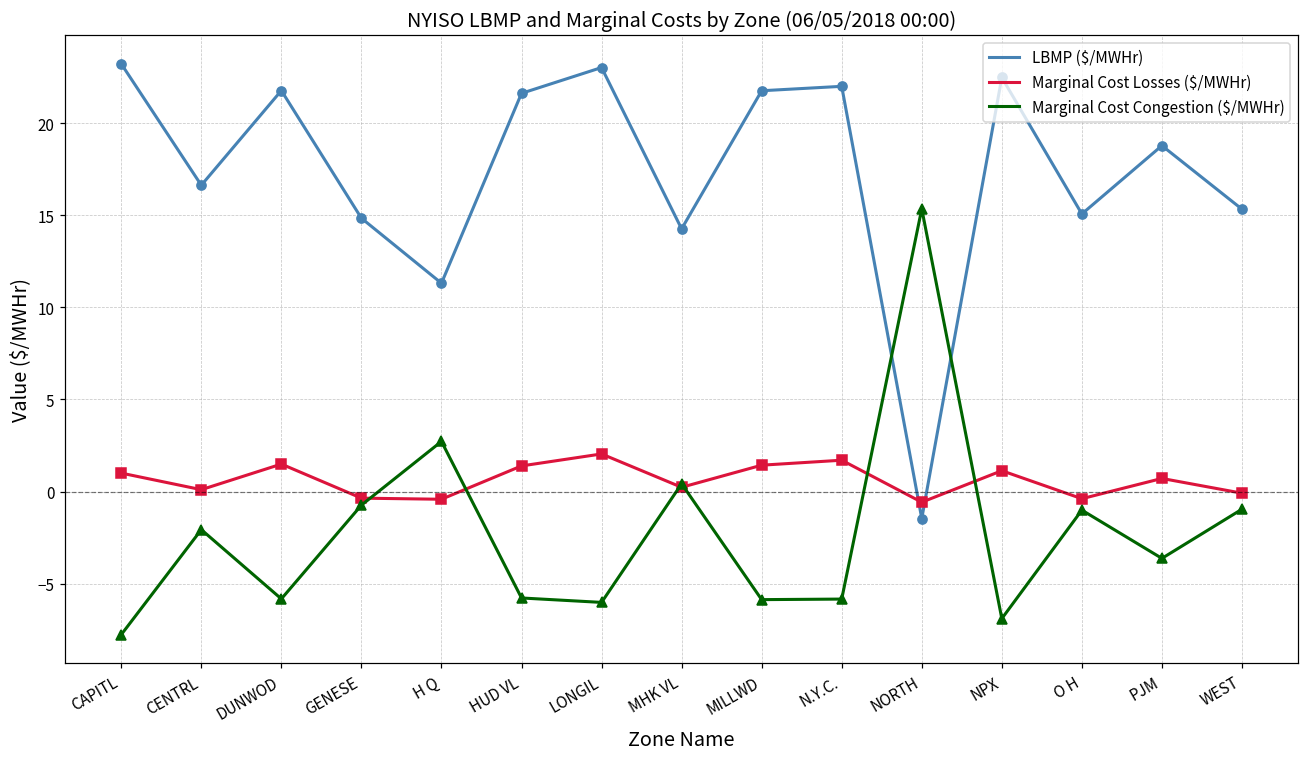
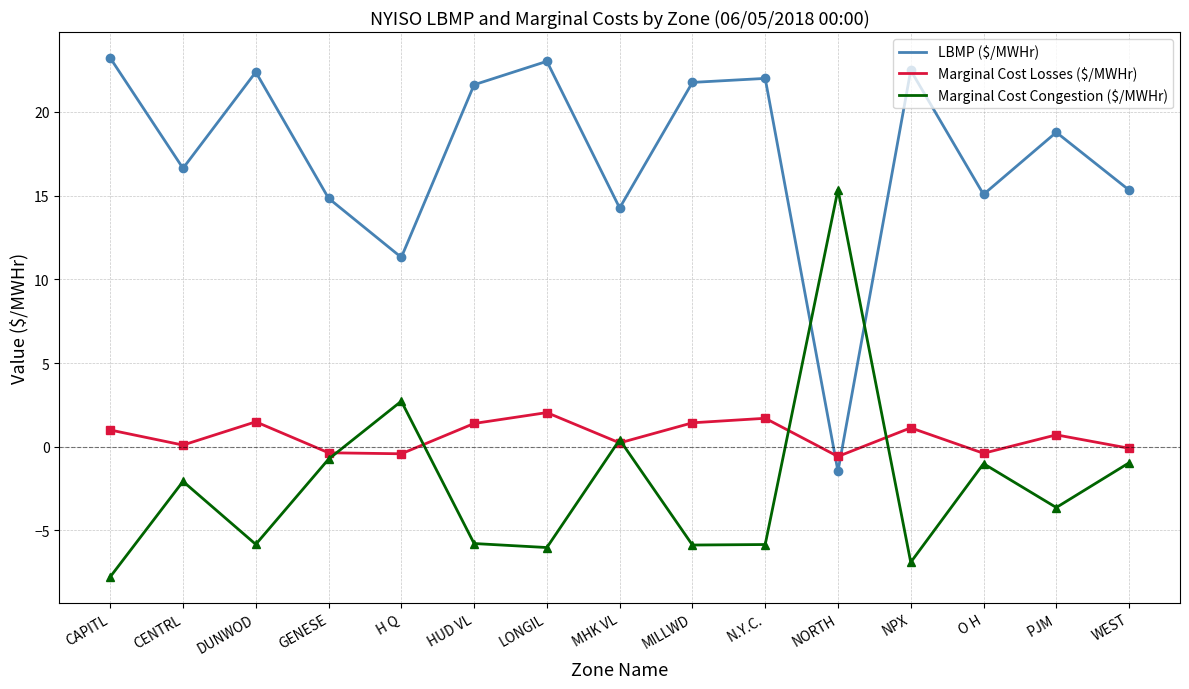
  {
    "LBMP ($/MWHr)": {
      "CAPITL": 23.2,
      "CENTRL": 16.6,
-     "DUNWOD": 21.8,
+     "DUNWOD": 22.4,
      "GENESE": 14.8,
      "H Q": 11.3,
      "HUD VL": 21.6,
      "LONGIL": 23.0,
      "MHK VL": 14.3,
      "MILLWD": 21.8,
      "N.Y.C.": 22.0,
      "NORTH": -1.5,
      "O H": 15.1,
      "PJM": 18.8,
      "WEST": 15.3
    },
    "Marginal Cost Losses ($/MWHr)": {
      "CAPITL": 1.0,
      "CENTRL": 0.1,
      "DUNWOD": 1.5,
      "GENESE": -0.4,
      "H Q": -0.4,
      "HUD VL": 1.4,
      "LONGIL": 2.0,
      "MHK VL": 0.2,
      "MILLWD": 1.4,
      "N.Y.C.": 1.7,
      "NORTH": -0.6,
      "NPX": 1.1,
      "O H": -0.4,
      "PJM": 0.7,
      "WEST": -0.1
    },
    "Marginal Cost Congestion ($/MWHr)": {
      "CAPITL": -7.8,
      "CENTRL": -2.1,
      "DUNWOD": -5.8,
      "GENESE": -0.7,
      "H Q": 2.7,
      "HUD VL": -5.8,
      "LONGIL": -6.0,
      "MHK VL": 0.4,
      "MILLWD": -5.9,
      "N.Y.C.": -5.8,
      "NORTH": 15.4,
      "NPX": -6.9,
      "O H": -1.0,
      "PJM": -3.6,
      "WEST": -1.0
    }
  }
